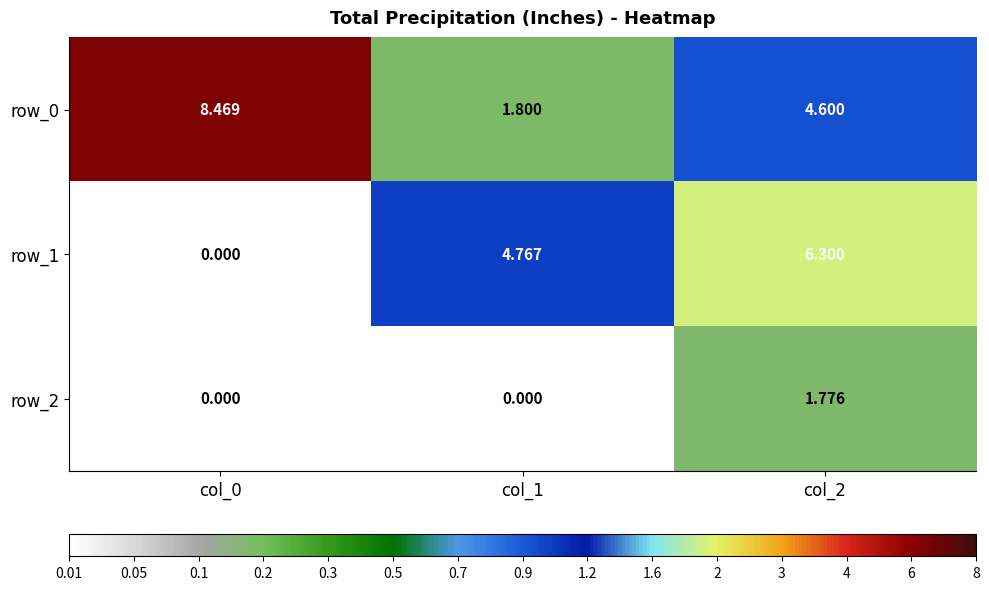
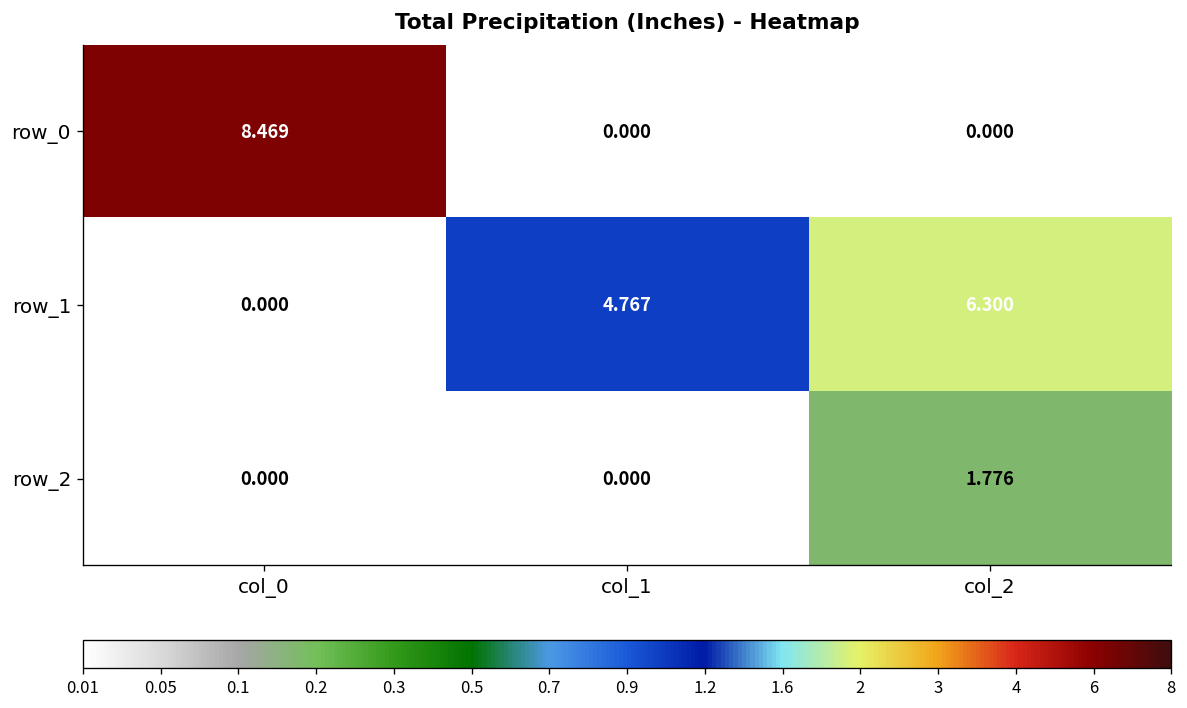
  {
    "row_0": {
      "col_0": 8.469,
-     "col_1": 1.800,
-     "col_2": 4.600
+     "col_1": 0.000,
+     "col_2": 0.000
    },
    "row_1": {
      "col_0": 0.000,
      "col_1": 4.767,
      "col_2": 6.300
    },
    "row_2": {
      "col_0": 0.000,
      "col_1": 0.000,
      "col_2": 1.776
    }
  }
